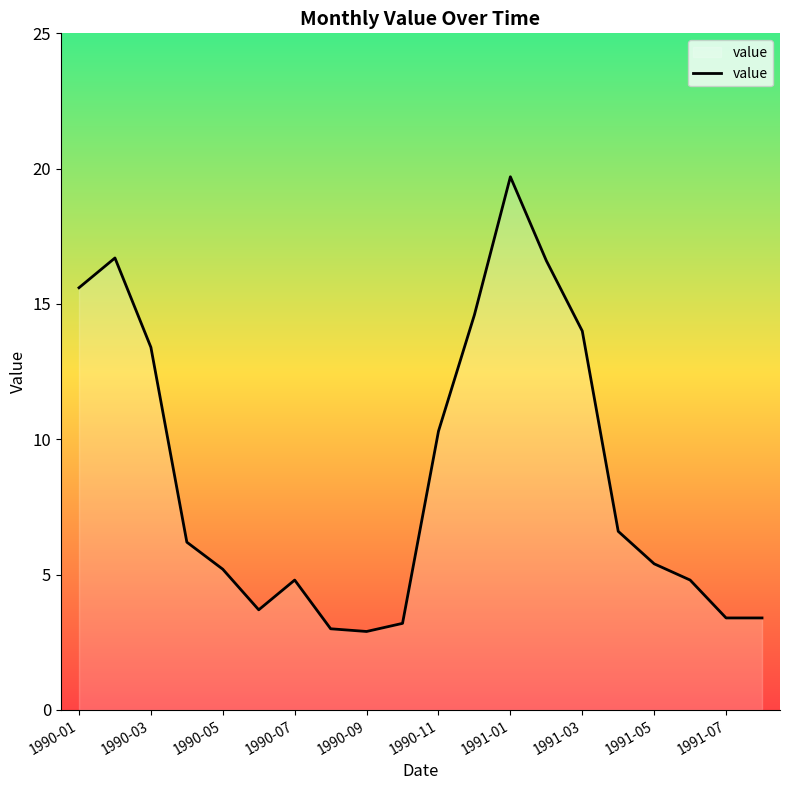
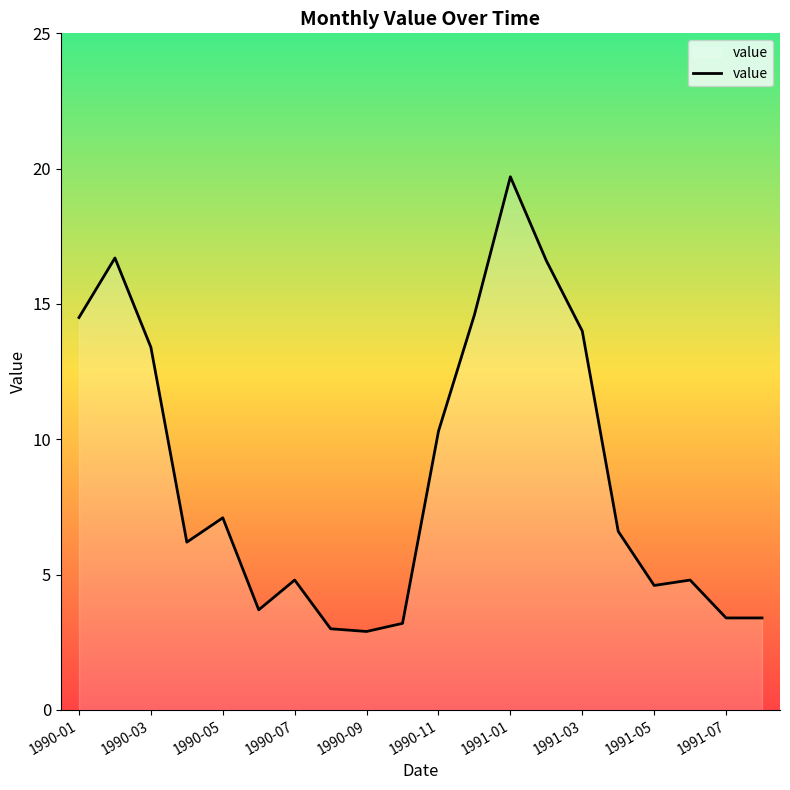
  {
-   "1990-01": 15.6,
+   "1990-01": 14.5,
    "1990-03": 13.4,
-   "1990-05": 5.2,
+   "1990-05": 7.1,
    "1990-07": 4.8,
    "1990-09": 2.9,
    "1990-11": 10.3,
    "1991-01": 19.7,
    "1991-03": 14.0,
-   "1991-05": 5.4,
+   "1991-05": 4.6,
    "1991-07": 3.4
  }
